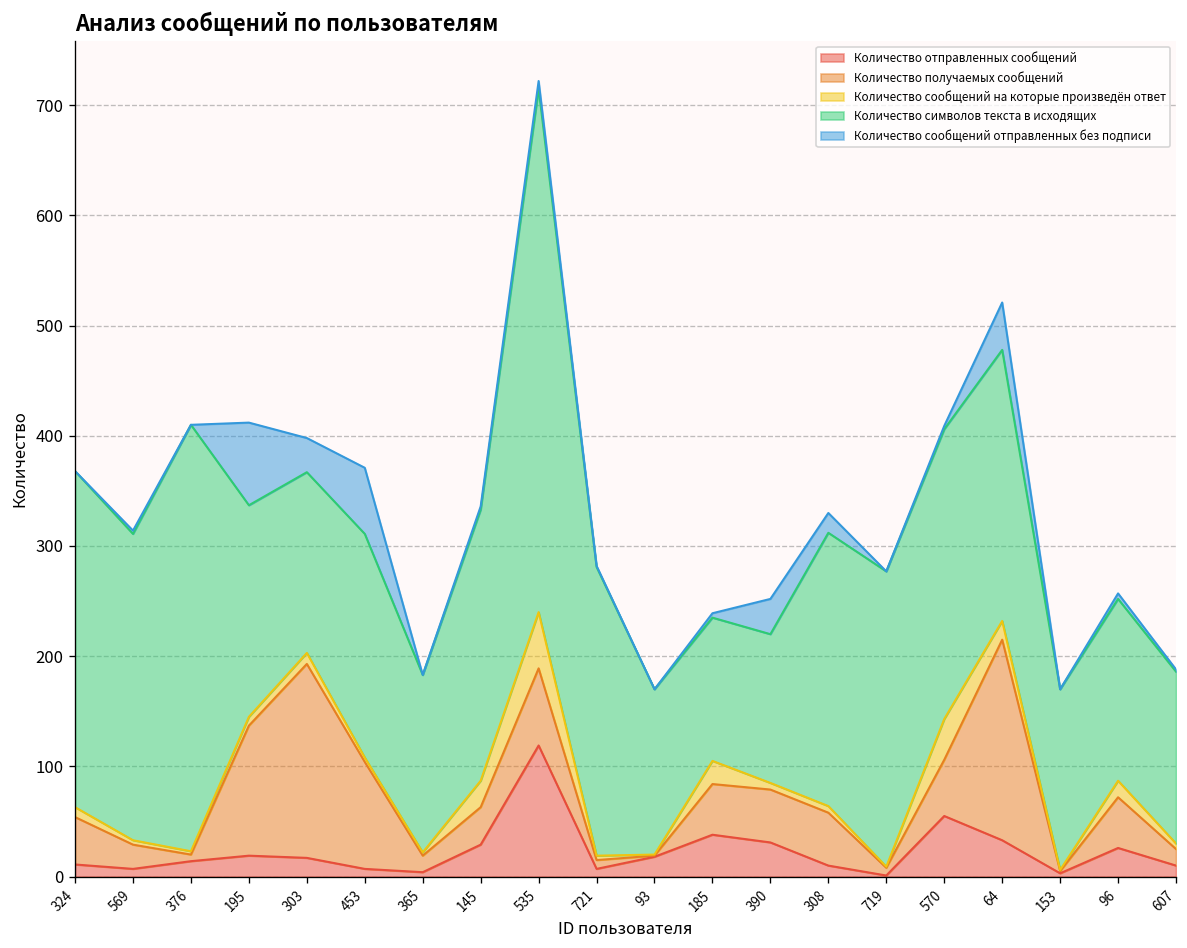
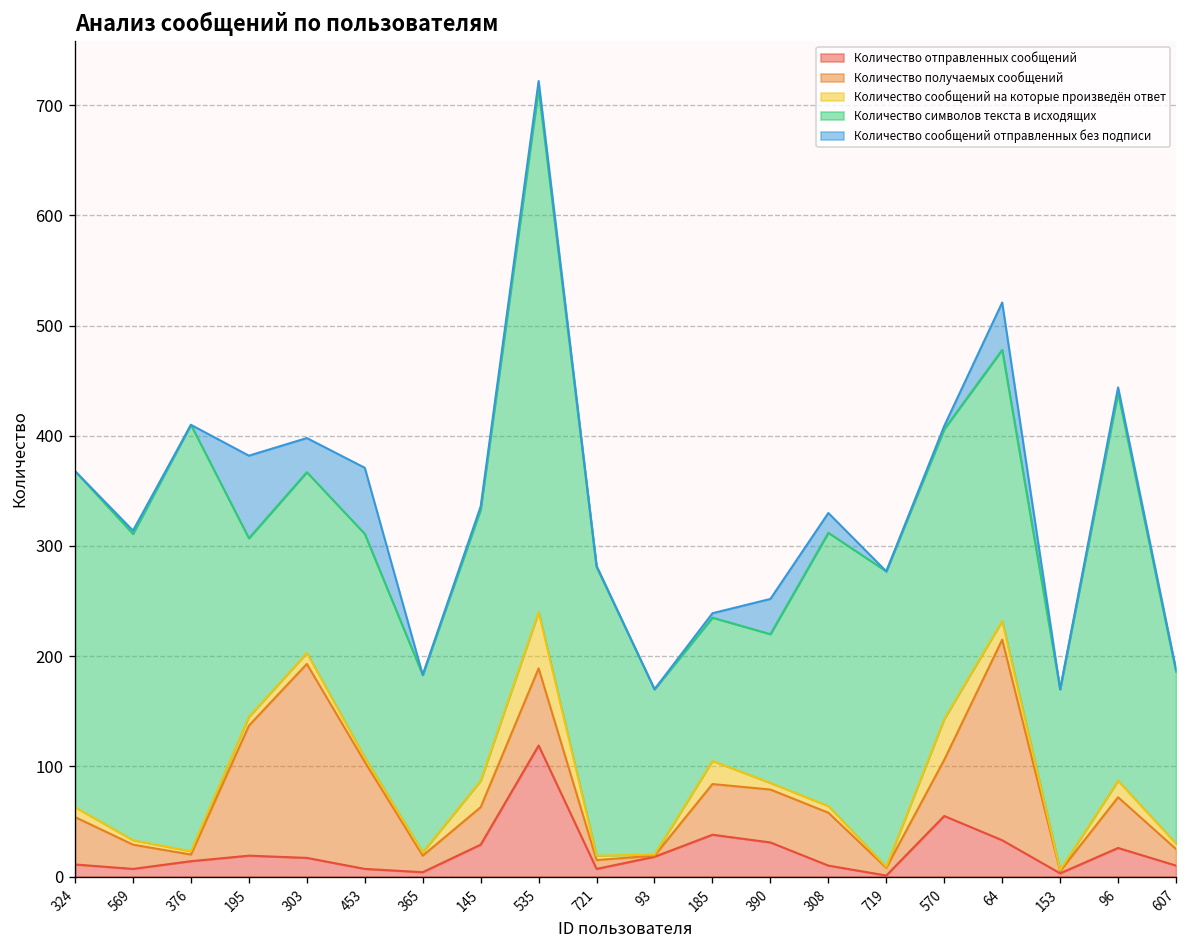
  {
    "Количество символов текста в исходящих": {
      "569": 280,
-     "195": 190,
+     "195": 160,
      "303": 160,
      "453": 200,
      "145": 250,
      "535": 480,
      "185": 130,
      "390": 140,
      "308": 250,
      "570": 260,
      "64": 250,
-     "96": 170
+     "96": 350
    },
    "Количество сообщений отправленных без подписи": {
      "569": 0,
      "195": 80,
      "303": 30,
      "453": 60,
      "145": 0,
      "535": 10,
      "185": 0,
      "390": 30,
      "308": 20,
      "570": 0,
      "64": 40,
      "96": 10
    }
  }
